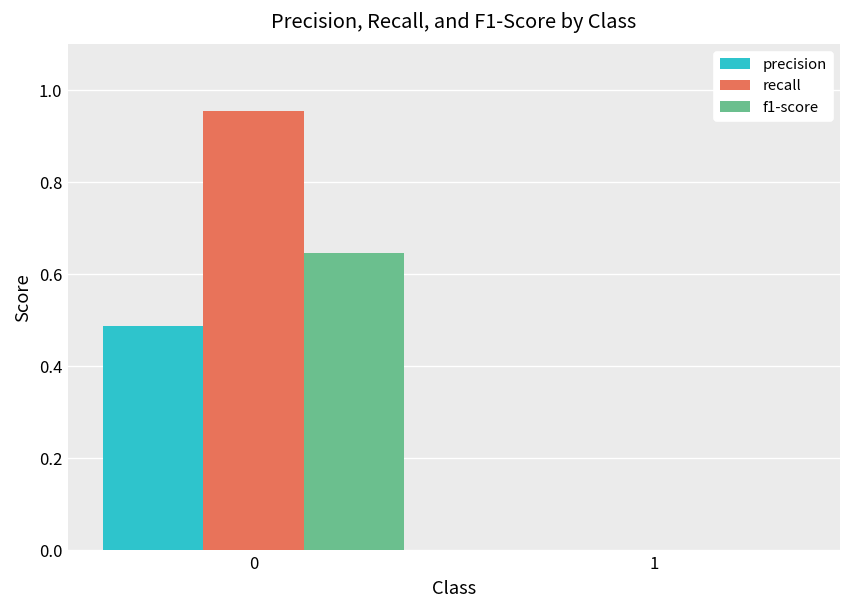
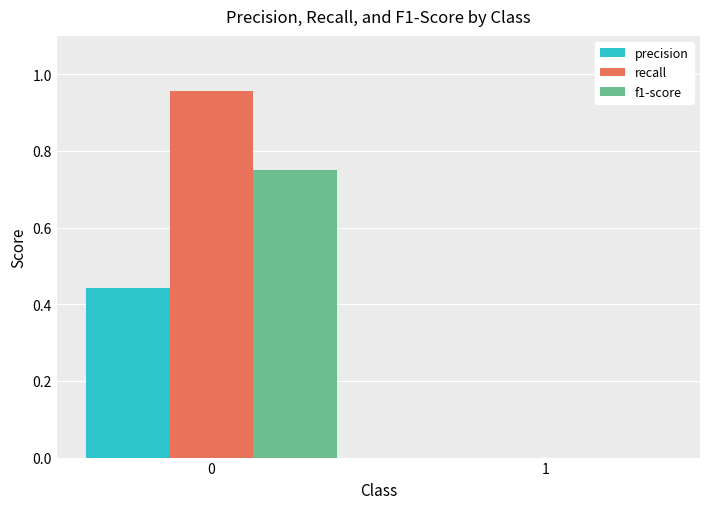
  {
    "precision": {
-     "0": 0.49,
+     "0": 0.44,
      "1": 0.00
    },
    "recall": {
      "0": 0.96,
      "1": 0.00
    },
    "f1-score": {
-     "0": 0.65,
+     "0": 0.75,
      "1": 0.00
    }
  }
